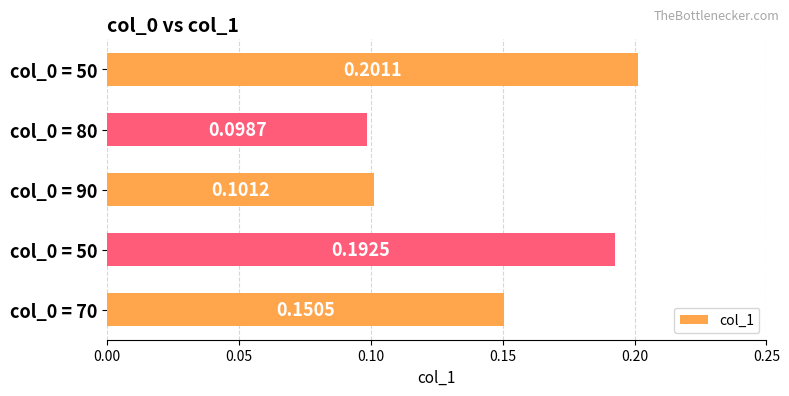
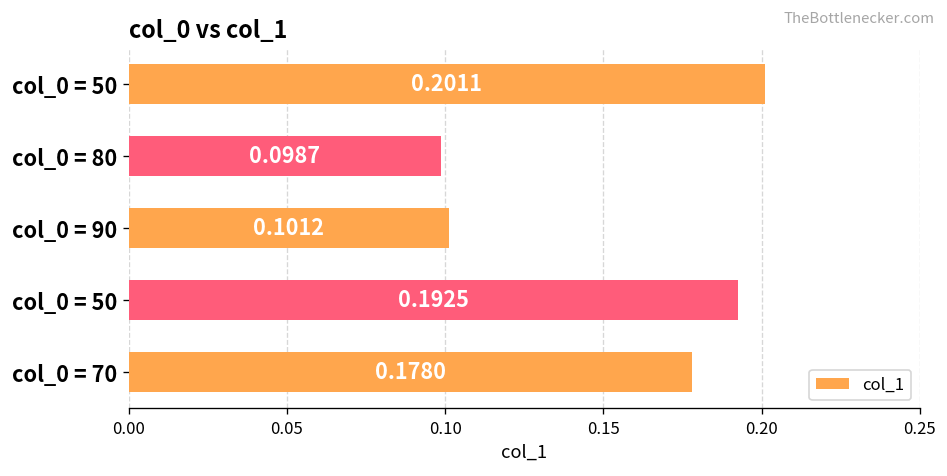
  {
    "col_0 = 80": 0.0987,
    "col_0 = 90": 0.1012,
-   "col_0 = 70": 0.1505
+   "col_0 = 70": 0.1780
  }
